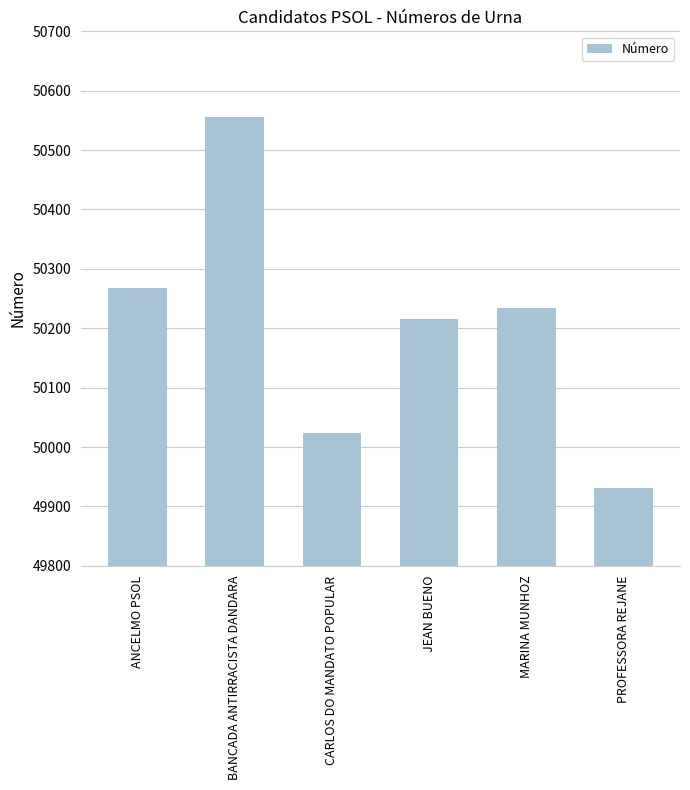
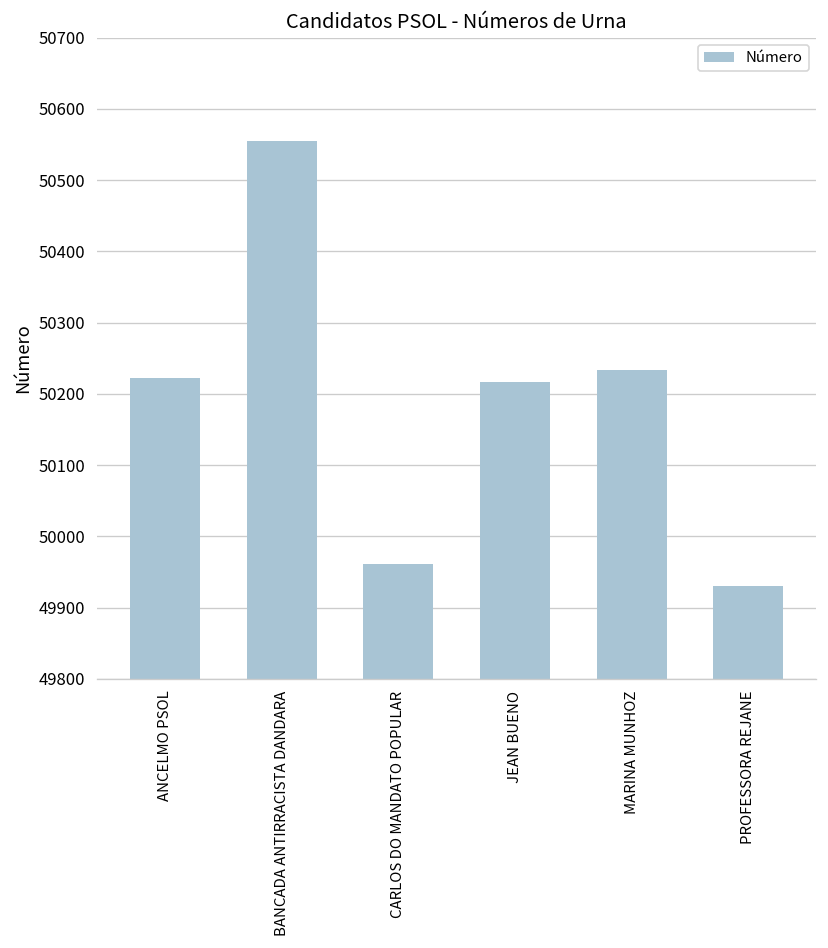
  {
-   "ANCELMO PSOL": 50270,
+   "ANCELMO PSOL": 50220,
    "BANCADA ANTIRRACISTA DANDARA": 50560,
-   "CARLOS DO MANDATO POPULAR": 50020,
+   "CARLOS DO MANDATO POPULAR": 49960,
    "JEAN BUENO": 50220,
    "MARINA MUNHOZ": 50230,
    "PROFESSORA REJANE": 49930
  }
